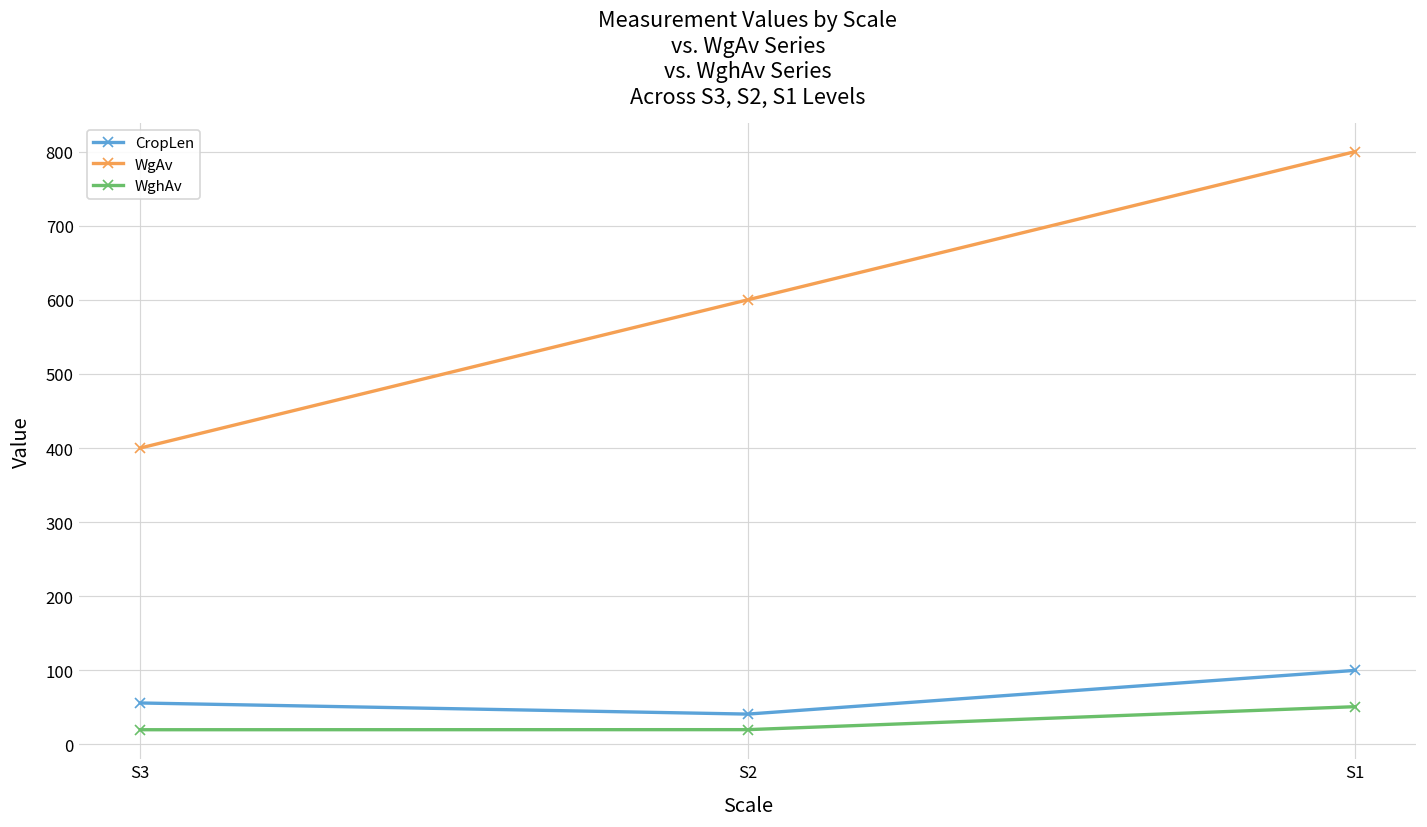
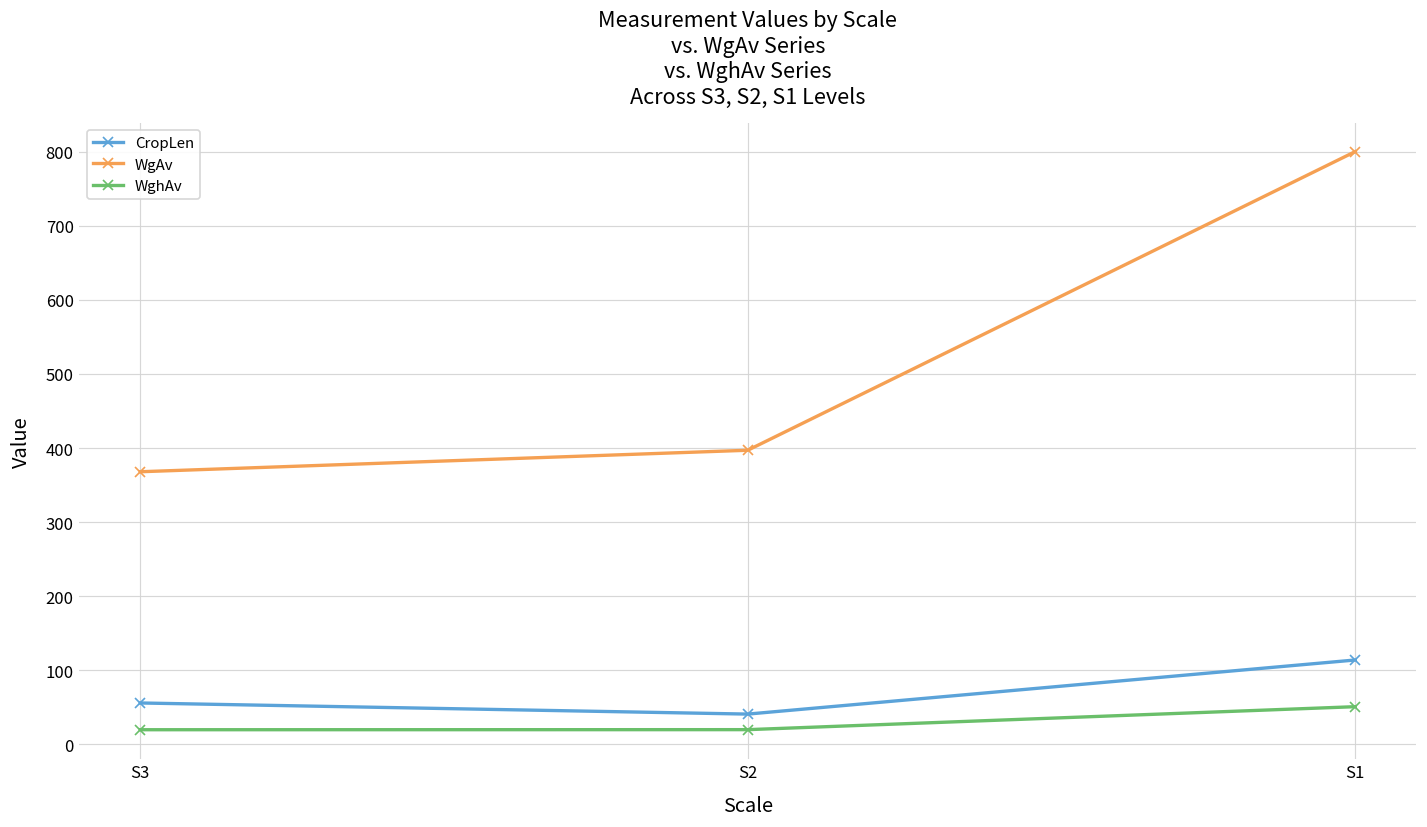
  {
    "CropLen": {
      "S3": 60,
      "S2": 40,
-     "S1": 100
+     "S1": 110
    },
    "WgAv": {
-     "S3": 400,
-     "S2": 600,
+     "S3": 370,
+     "S2": 400,
      "S1": 800
    },
    "WghAv": {
      "S3": 20,
      "S2": 20,
      "S1": 50
    }
  }
